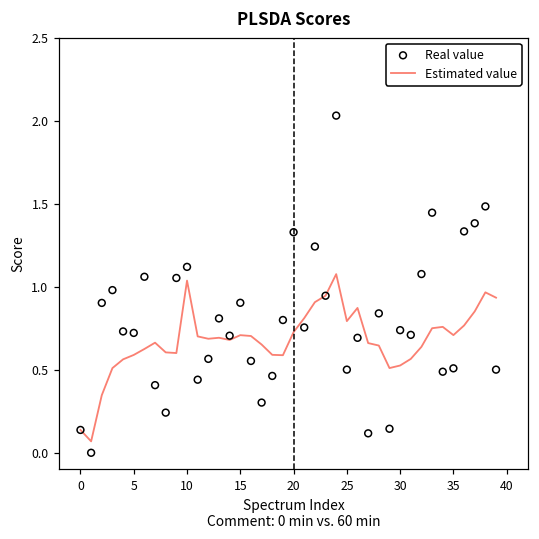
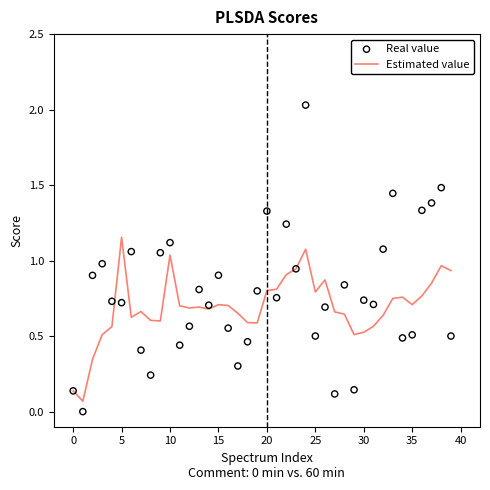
  {
    "Estimated value": {
-     "5": 0.59,
+     "5": 1.15,
      "10": 1.04,
      "15": 0.71,
-     "20": 0.73,
+     "20": 0.80,
      "25": 0.79,
      "30": 0.53,
      "35": 0.71
    }
  }
